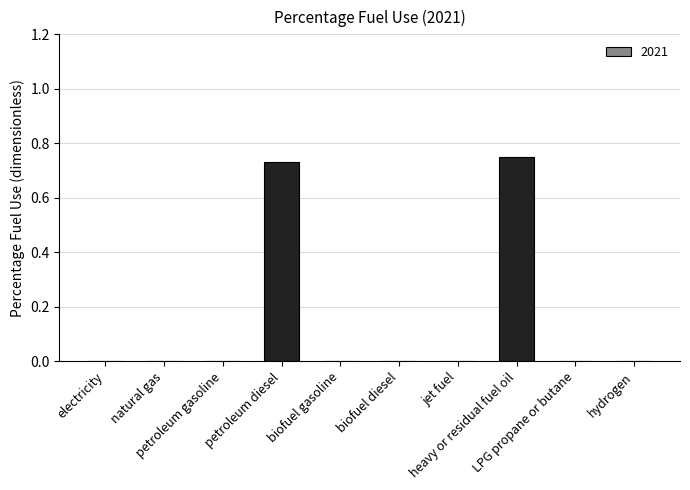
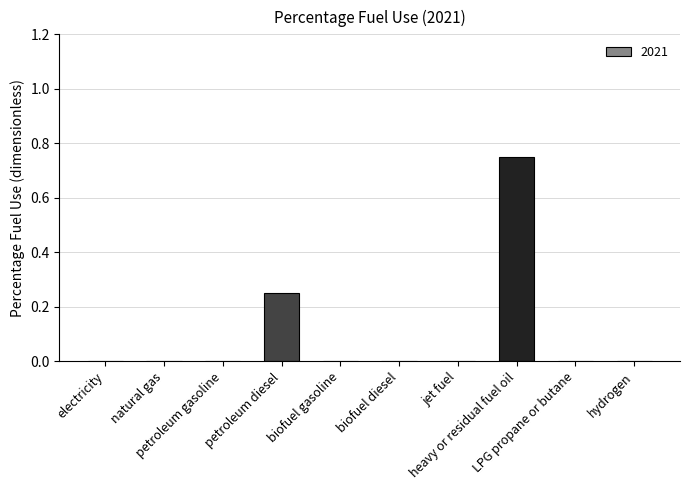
  {
    "electricity": 0.00,
    "natural gas": 0.00,
    "petroleum gasoline": 0.00,
-   "petroleum diesel": 0.73,
+   "petroleum diesel": 0.25,
    "biofuel gasoline": 0.00,
    "biofuel diesel": 0.00,
    "jet fuel": 0.00,
    "heavy or residual fuel oil": 0.75,
    "LPG propane or butane": 0.00,
    "hydrogen": 0.00
  }
